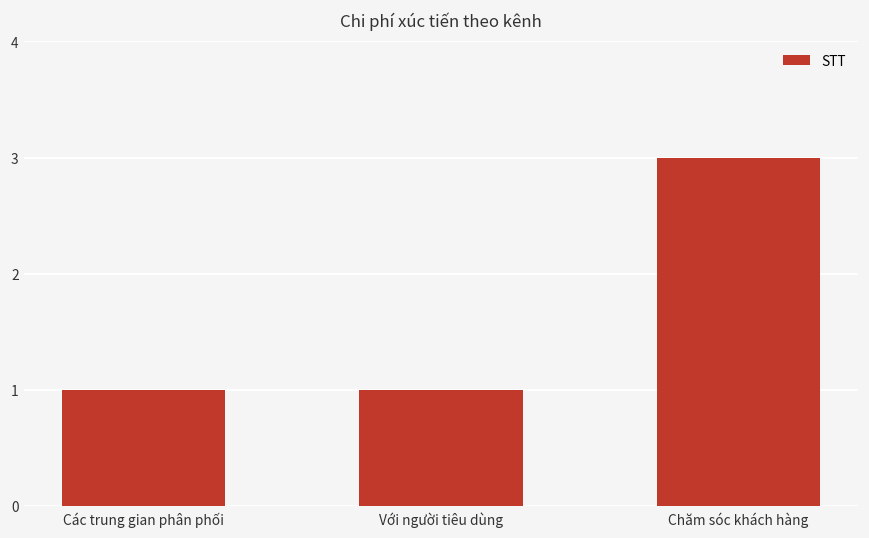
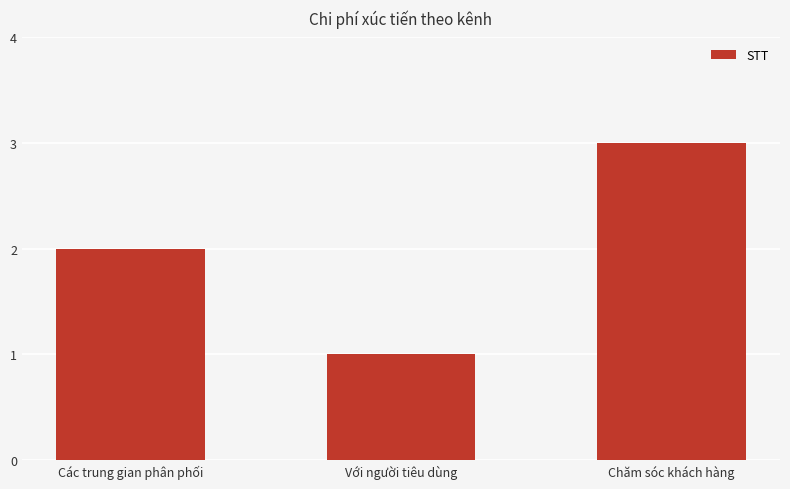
  {
-   "Các trung gian phân phối": 1,
+   "Các trung gian phân phối": 2,
    "Với người tiêu dùng": 1,
    "Chăm sóc khách hàng": 3
  }
